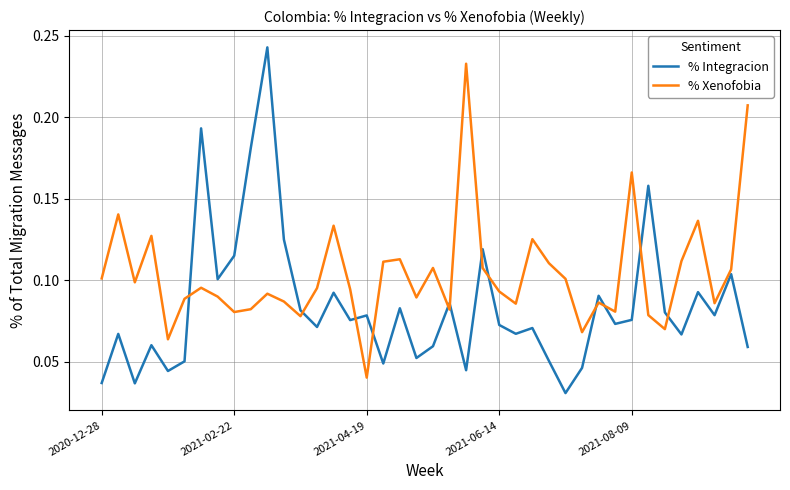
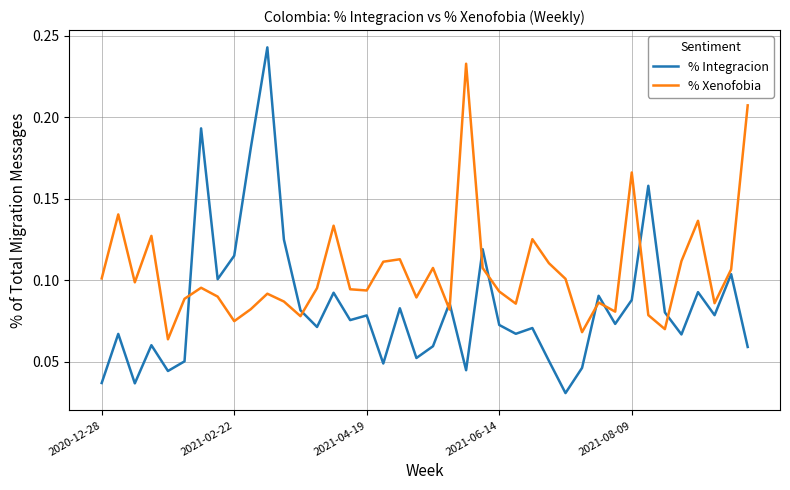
  {
    "% Integracion": {
      "2020-12-28": 0.037,
      "2021-02-22": 0.115,
      "2021-04-19": 0.079,
      "2021-06-14": 0.073,
-     "2021-08-09": 0.076
+     "2021-08-09": 0.088
    },
    "% Xenofobia": {
      "2020-12-28": 0.101,
-     "2021-02-22": 0.081,
-     "2021-04-19": 0.040,
+     "2021-02-22": 0.075,
+     "2021-04-19": 0.094,
      "2021-06-14": 0.093,
      "2021-08-09": 0.166
    }
  }
